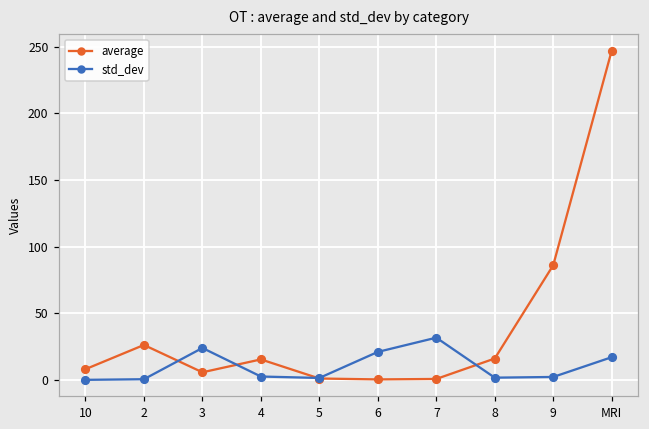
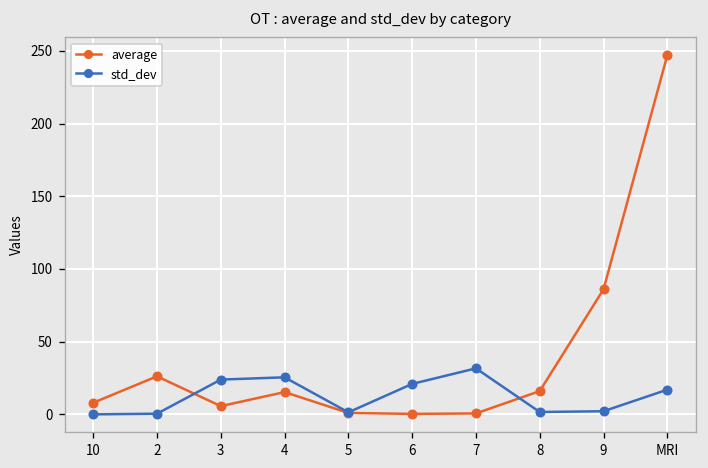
  {
    "average": {
      "10": 8,
      "2": 26,
      "3": 6,
      "4": 15,
      "6": 0,
      "7": 1,
      "8": 16,
      "9": 86,
      "MRI": 247
    },
    "std_dev": {
      "10": 0,
      "2": 0,
      "3": 24,
-     "4": 2,
+     "4": 25,
      "6": 21,
      "7": 32,
      "8": 2,
      "9": 2,
      "MRI": 17
    }
  }
